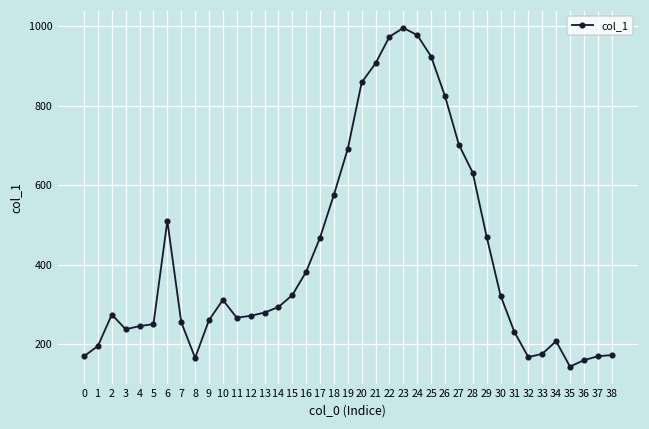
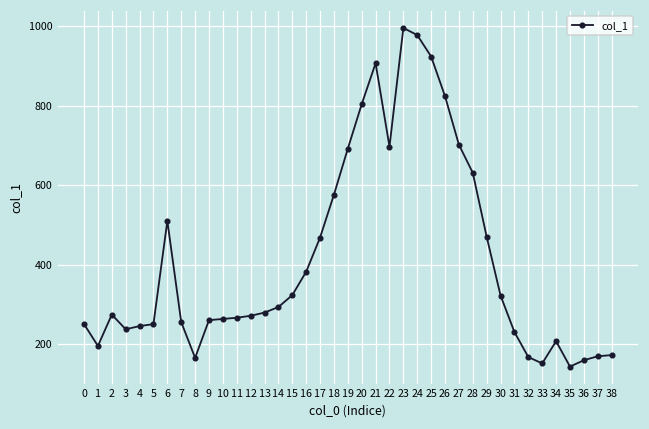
  {
-   "0": 170,
+   "0": 250,
    "1": 200,
    "2": 270,
    "3": 240,
    "4": 250,
    "5": 250,
    "6": 510,
    "7": 260,
    "8": 170,
    "9": 260,
-   "10": 310,
+   "10": 260,
    "11": 270,
    "12": 270,
    "13": 280,
    "14": 290,
    "15": 320,
    "16": 380,
    "17": 470,
    "18": 580,
    "19": 690,
-   "20": 860,
+   "20": 800,
    "21": 910,
-   "22": 970,
+   "22": 700,
    "23": 1000,
    "24": 980,
    "25": 920,
    "26": 820,
    "27": 700,
    "28": 630,
    "29": 470,
    "30": 320,
    "31": 230,
    "32": 170,
-   "33": 180,
+   "33": 150,
    "34": 210,
    "35": 140,
    "36": 160,
    "37": 170,
    "38": 170
  }
